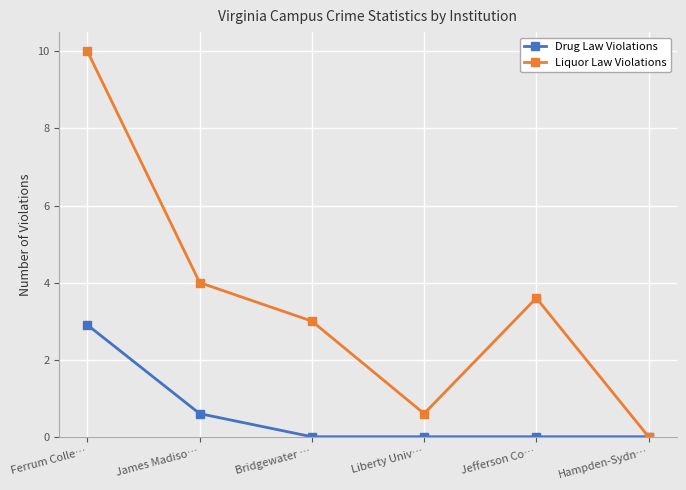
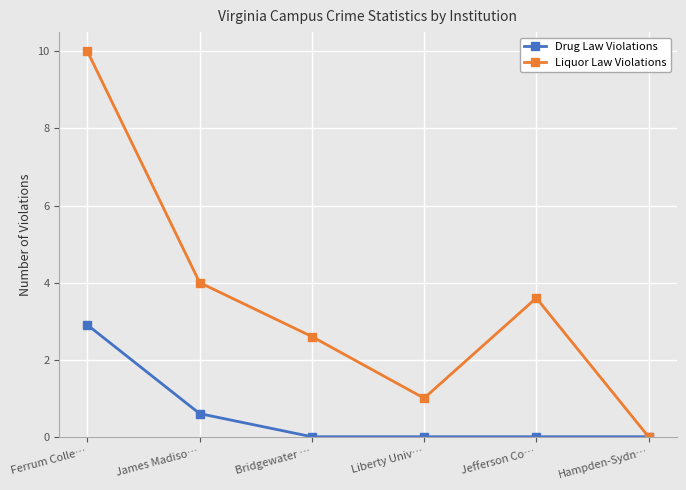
  {
    "Drug Law Violations": {
      "Ferrum Colle…": 2.9,
      "James Madiso…": 0.6,
      "Bridgewater …": 0.0,
      "Liberty Univ…": 0.0,
      "Jefferson Co…": 0.0
    },
    "Liquor Law Violations": {
      "Ferrum Colle…": 10.0,
      "James Madiso…": 4.0,
-     "Bridgewater …": 3.0,
-     "Liberty Univ…": 0.6,
+     "Bridgewater …": 2.6,
+     "Liberty Univ…": 1.0,
      "Jefferson Co…": 3.6
    }
  }
